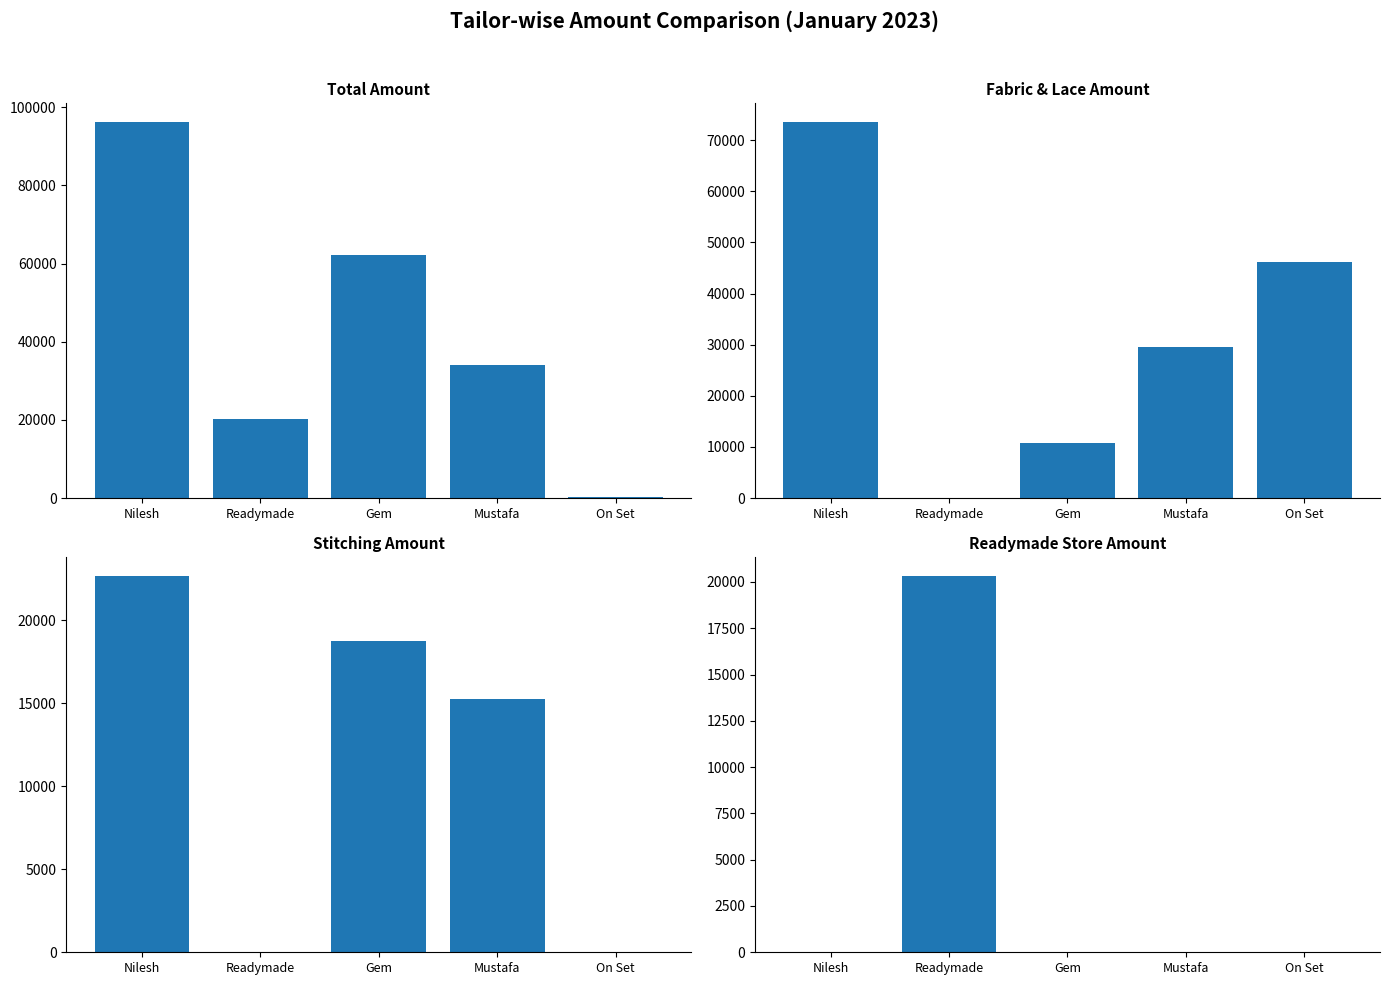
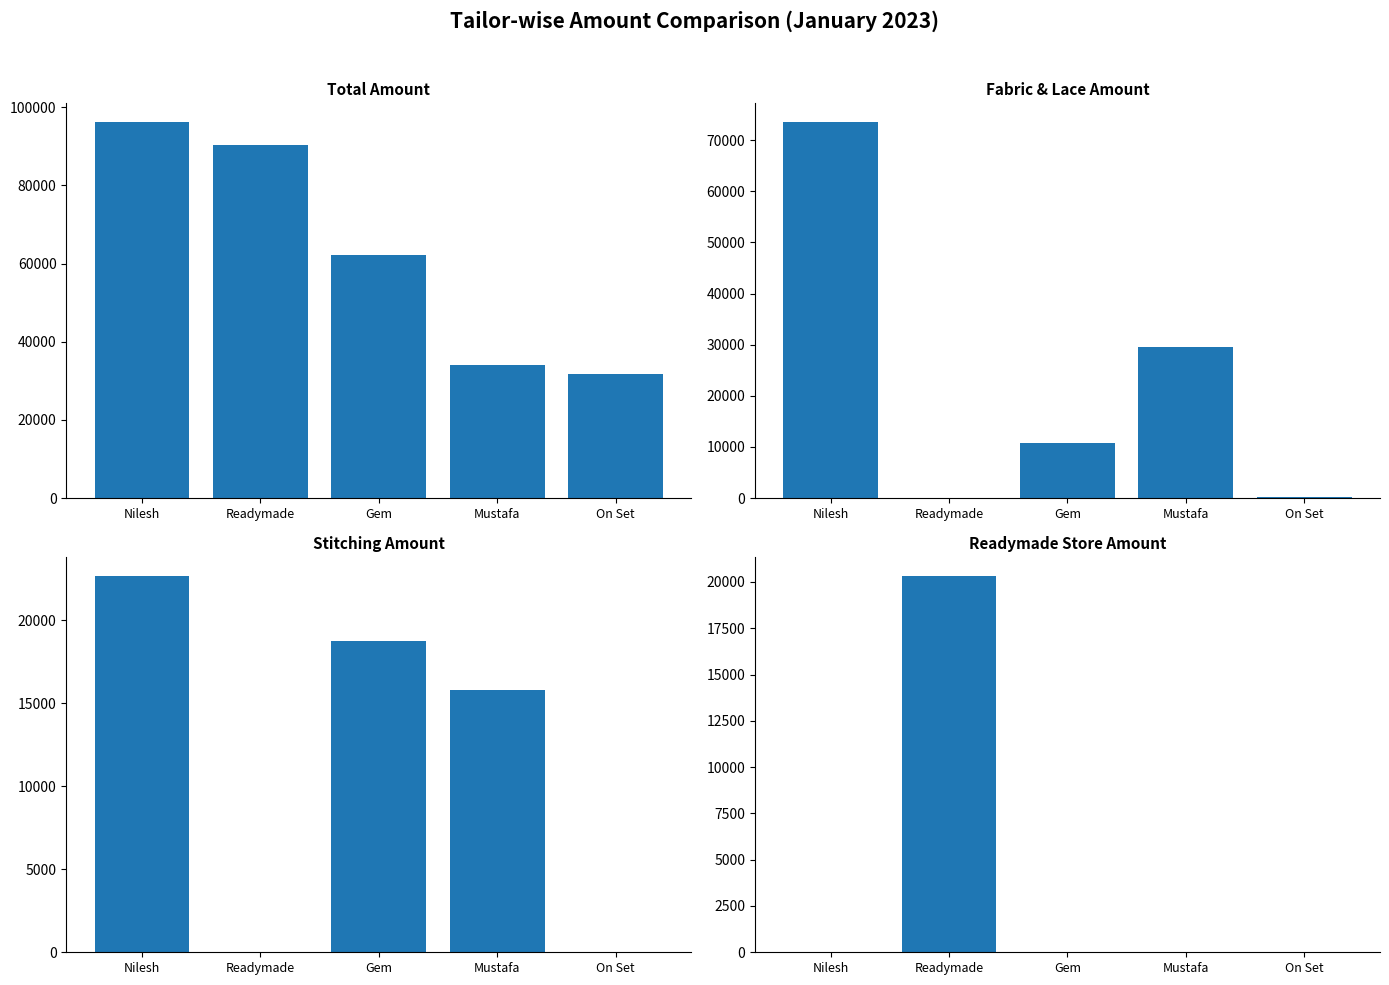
  {
    "Total Amount": {
      "Nilesh": 96000,
-     "Readymade": 20000,
+     "Readymade": 90000,
      "Gem": 62000,
      "Mustafa": 34000,
-     "On Set": 0
+     "On Set": 32000
    },
    "Fabric & Lace Amount": {
      "Nilesh": 74000,
      "Readymade": 0,
      "Gem": 11000,
      "Mustafa": 30000,
-     "On Set": 46000
+     "On Set": 0
    },
    "Stitching Amount": {
      "Nilesh": 22700,
      "Readymade": 0,
      "Gem": 18800,
-     "Mustafa": 15300,
+     "Mustafa": 15800,
      "On Set": 0
    },
    "Readymade Store Amount": {
      "Nilesh": 0,
      "Readymade": 20300,
      "Gem": 0,
      "Mustafa": 0,
      "On Set": 0
    }
  }
